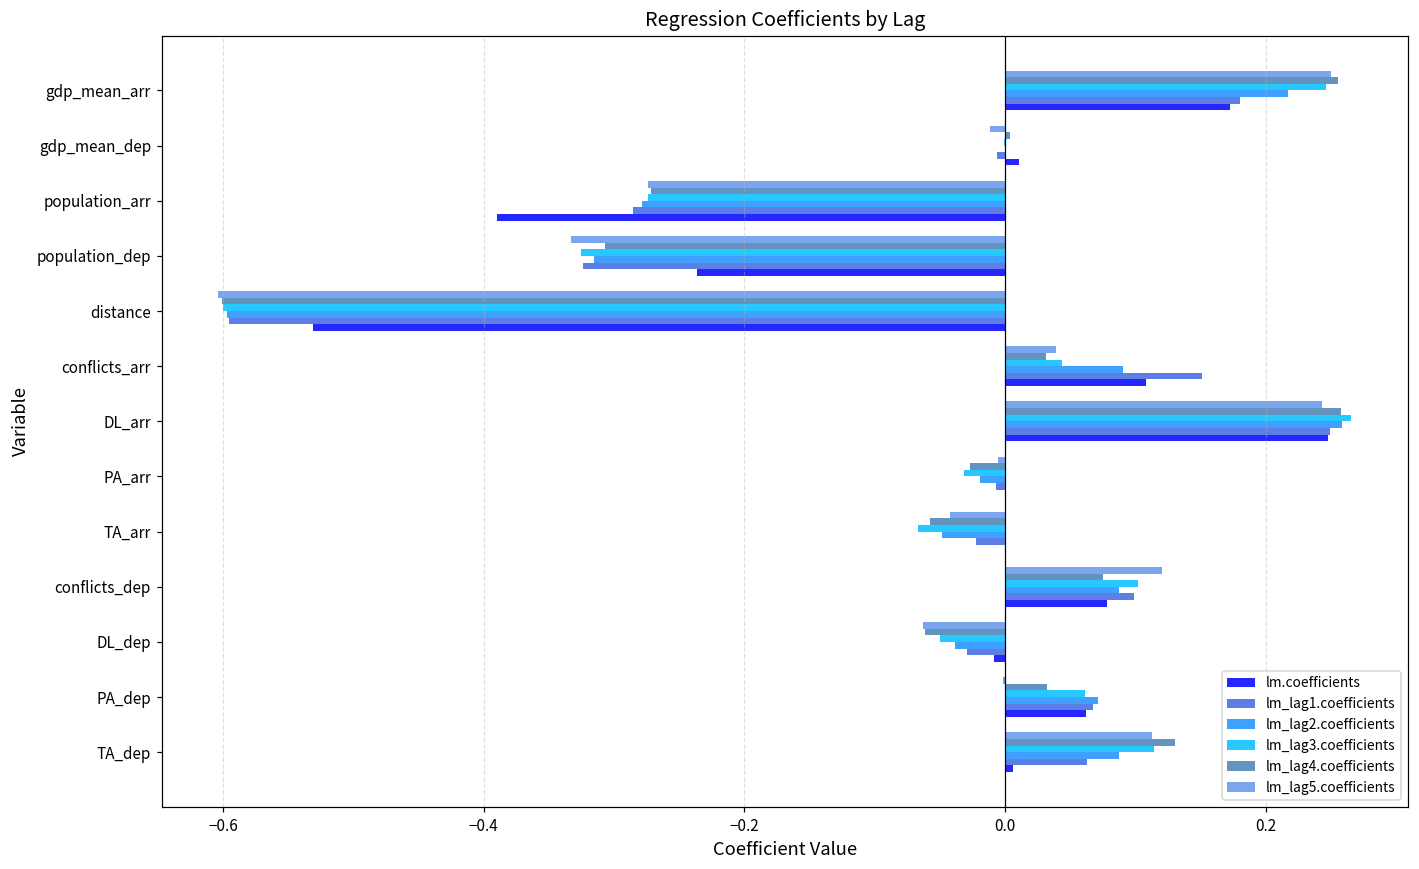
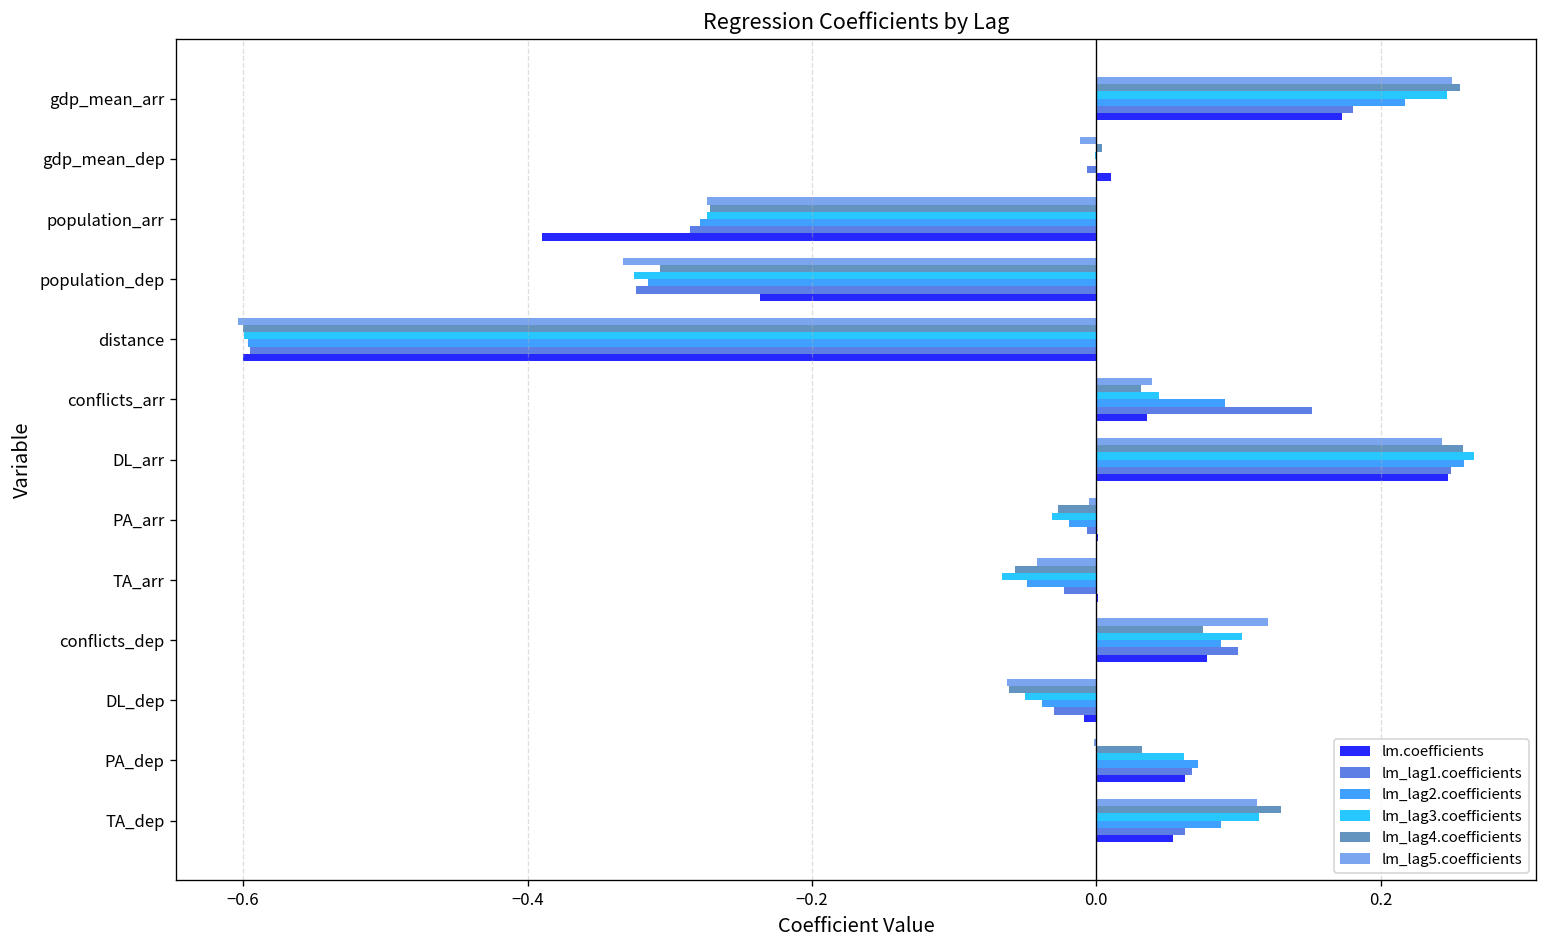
  {
    "lm.coefficients": {
      "gdp_mean_arr": 0.173,
      "gdp_mean_dep": 0.011,
      "population_arr": -0.390,
      "population_dep": -0.237,
-     "distance": -0.531,
-     "conflicts_arr": 0.108,
+     "distance": -0.600,
+     "conflicts_arr": 0.036,
      "DL_arr": 0.248,
      "conflicts_dep": 0.078,
      "DL_dep": -0.009,
      "PA_dep": 0.062,
-     "TA_dep": 0.006
+     "TA_dep": 0.054
    }
  }
